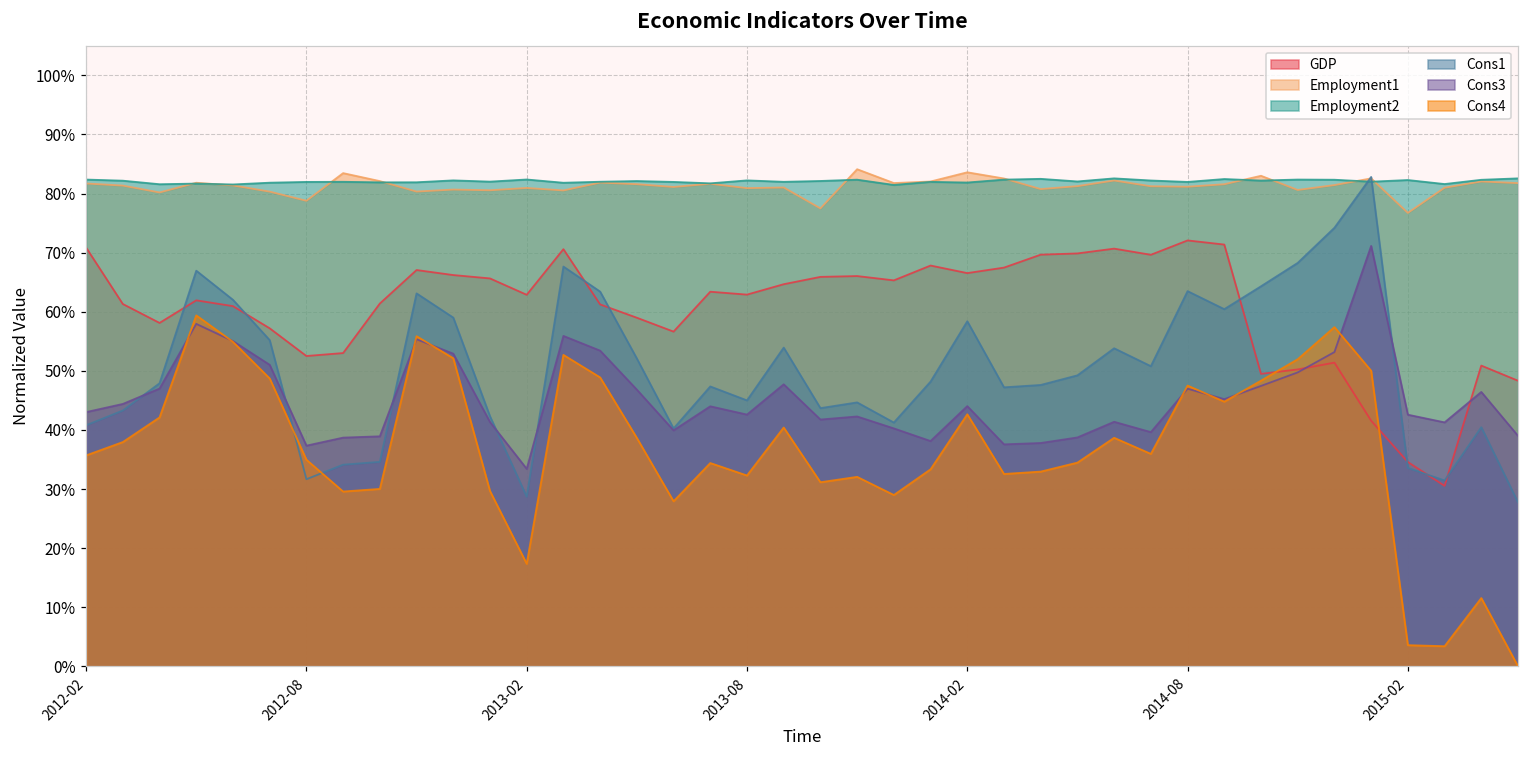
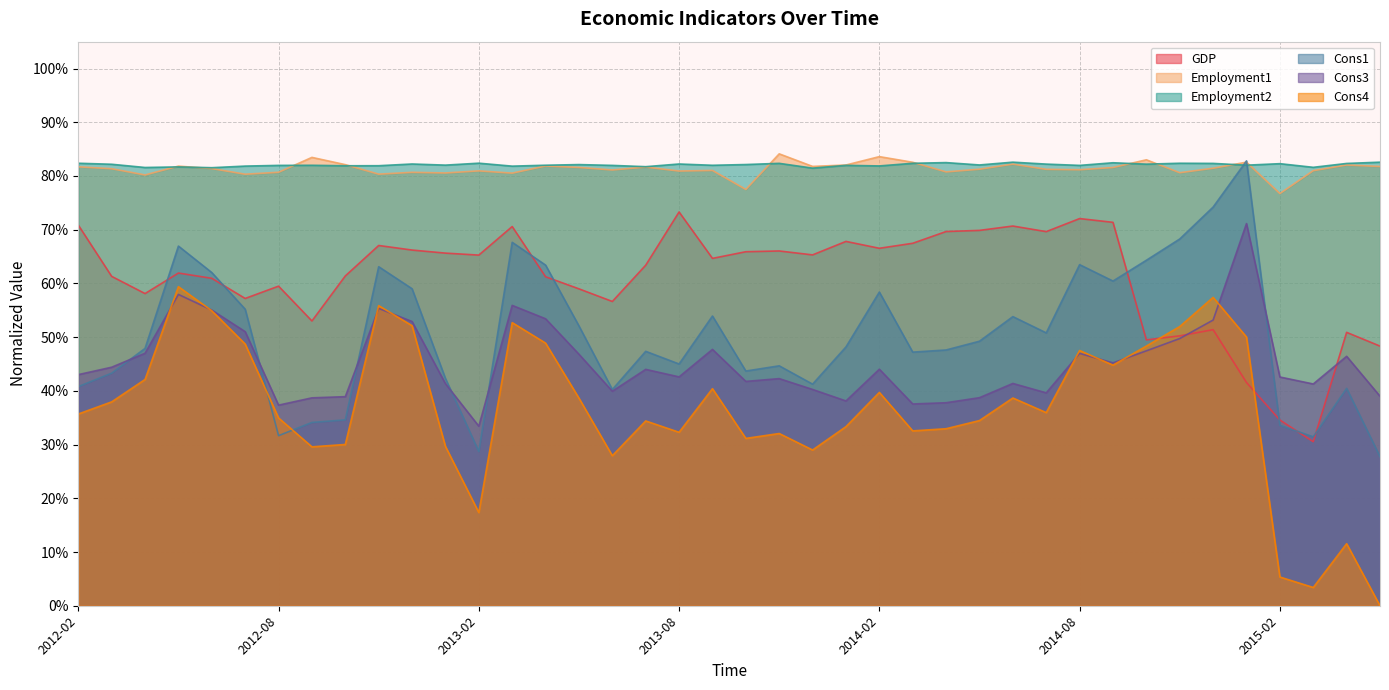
  {
    "GDP": {
      "2012-02": "71%",
-     "2012-08": "53%",
-     "2013-02": "63%",
-     "2013-08": "63%",
+     "2012-08": "59%",
+     "2013-02": "65%",
+     "2013-08": "73%",
      "2014-02": "67%",
      "2014-08": "72%",
      "2015-02": "35%"
    },
    "Employment1": {
      "2012-02": "82%",
-     "2012-08": "79%",
+     "2012-08": "81%",
      "2013-02": "81%",
      "2013-08": "81%",
      "2014-02": "84%",
      "2014-08": "81%",
      "2015-02": "77%"
    },
    "Cons4": {
      "2012-02": "36%",
      "2012-08": "35%",
      "2013-02": "17%",
      "2013-08": "32%",
-     "2014-02": "43%",
+     "2014-02": "40%",
      "2014-08": "48%",
-     "2015-02": "4%"
+     "2015-02": "5%"
    }
  }
